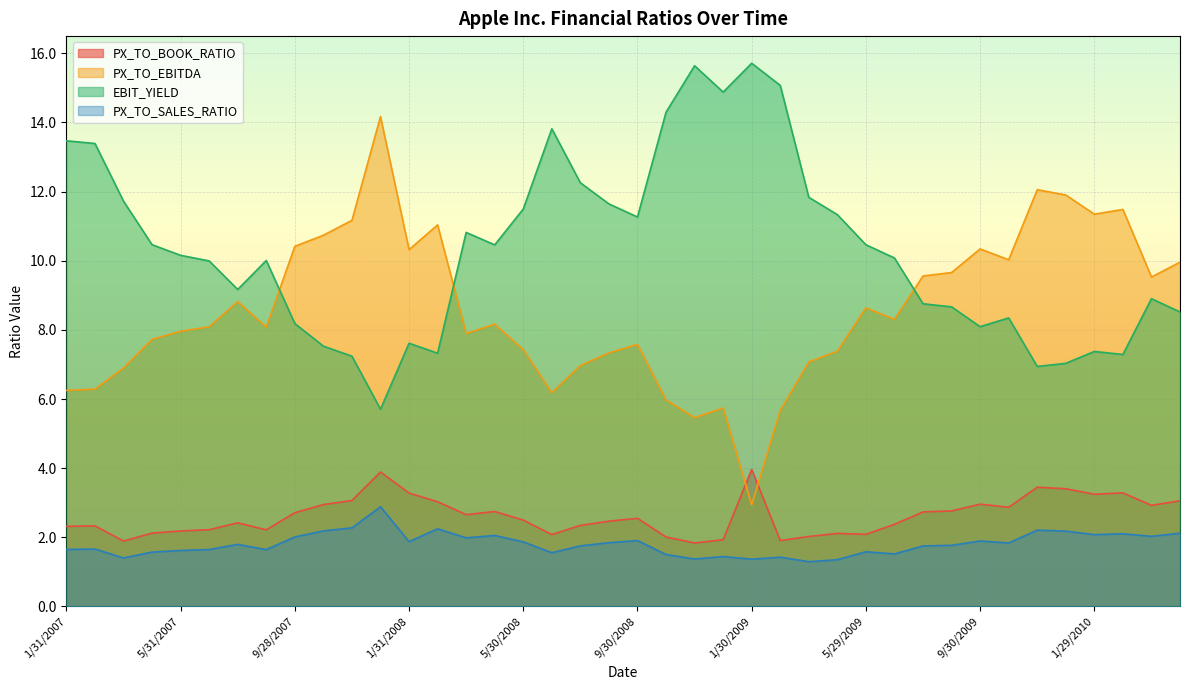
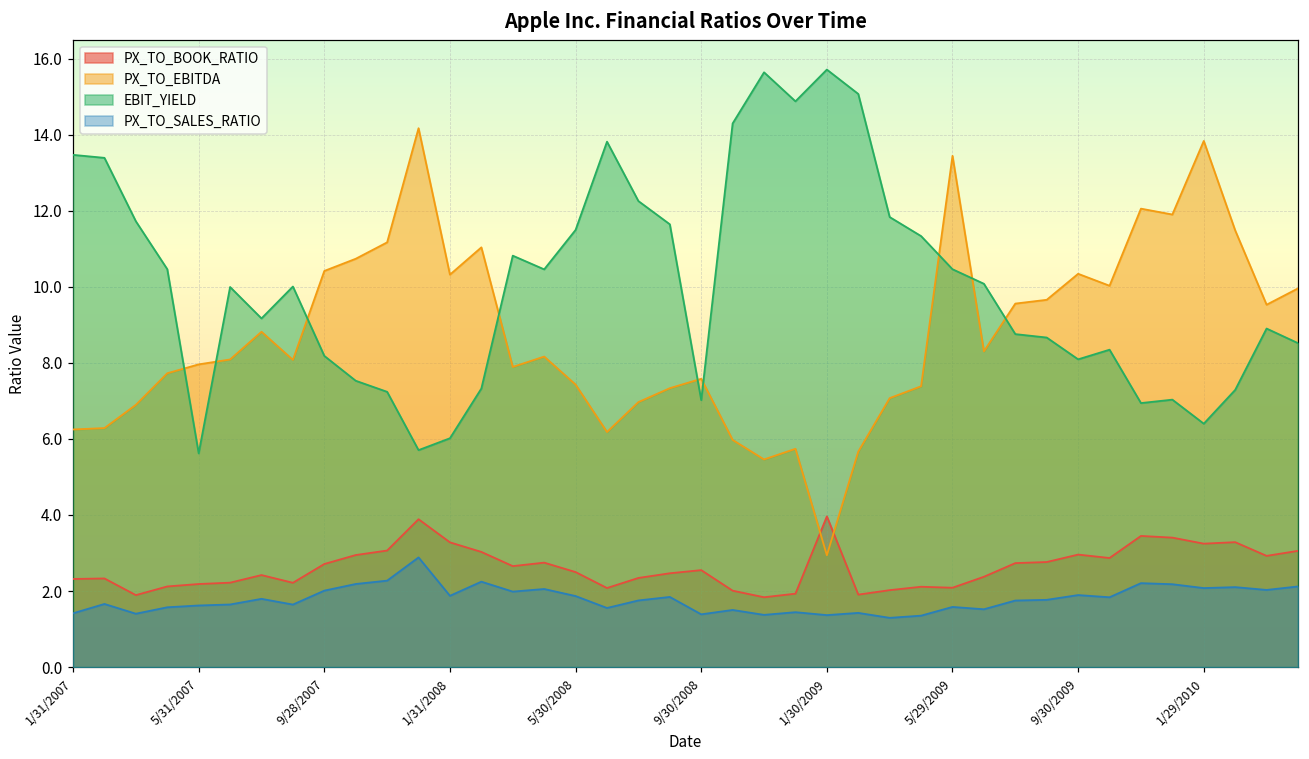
  {
    "PX_TO_BOOK_RATIO": {
      "1/31/2007": 2.3,
      "5/31/2007": 2.2,
      "9/28/2007": 2.7,
      "1/31/2008": 3.3,
      "5/30/2008": 2.5,
      "9/30/2008": 2.5,
      "1/30/2009": 4.0,
      "5/29/2009": 2.1,
      "9/30/2009": 3.0,
      "1/29/2010": 3.2
    },
    "PX_TO_EBITDA": {
      "1/31/2007": 6.2,
      "5/31/2007": 8.0,
      "9/28/2007": 10.4,
      "1/31/2008": 10.3,
      "5/30/2008": 7.4,
      "9/30/2008": 7.6,
      "1/30/2009": 2.9,
-     "5/29/2009": 8.6,
+     "5/29/2009": 13.4,
      "9/30/2009": 10.3,
-     "1/29/2010": 11.3
+     "1/29/2010": 13.8
    },
    "EBIT_YIELD": {
      "1/31/2007": 13.5,
-     "5/31/2007": 10.2,
+     "5/31/2007": 5.6,
      "9/28/2007": 8.2,
-     "1/31/2008": 7.6,
+     "1/31/2008": 6.0,
      "5/30/2008": 11.5,
-     "9/30/2008": 11.3,
+     "9/30/2008": 7.0,
      "1/30/2009": 15.7,
      "5/29/2009": 10.5,
      "9/30/2009": 8.1,
-     "1/29/2010": 7.4
+     "1/29/2010": 6.4
    },
    "PX_TO_SALES_RATIO": {
-     "1/31/2007": 1.6,
+     "1/31/2007": 1.4,
      "5/31/2007": 1.6,
      "9/28/2007": 2.0,
      "1/31/2008": 1.9,
      "5/30/2008": 1.9,
-     "9/30/2008": 1.9,
+     "9/30/2008": 1.4,
      "1/30/2009": 1.4,
      "5/29/2009": 1.6,
      "9/30/2009": 1.9,
      "1/29/2010": 2.1
    }
  }
